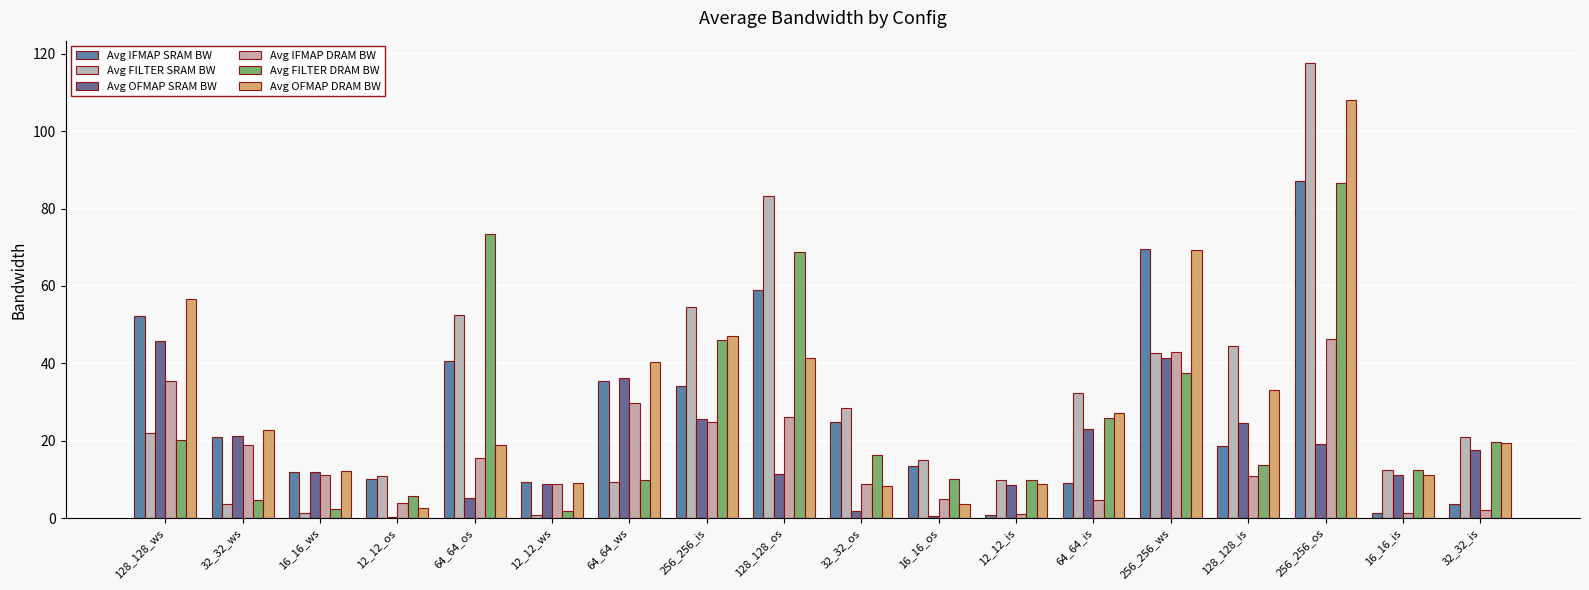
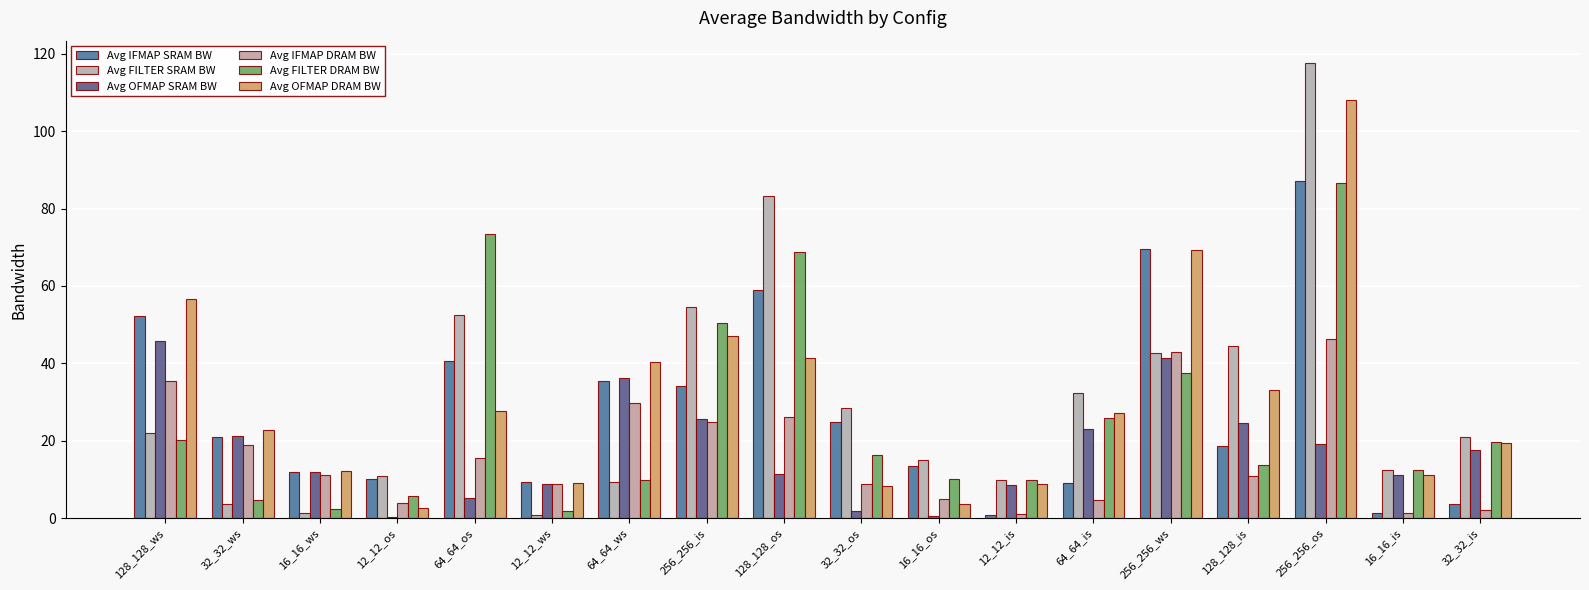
  {
    "Avg FILTER DRAM BW": {
      "128_128_ws": 20,
      "32_32_ws": 5,
      "16_16_ws": 2,
      "12_12_os": 6,
      "64_64_os": 73,
      "12_12_ws": 2,
      "64_64_ws": 10,
-     "256_256_is": 46,
+     "256_256_is": 50,
      "128_128_os": 69,
      "32_32_os": 16,
      "16_16_os": 10,
      "12_12_is": 10,
      "64_64_is": 26,
      "256_256_ws": 37,
      "128_128_is": 14,
      "256_256_os": 87,
      "16_16_is": 12,
      "32_32_is": 20
    },
    "Avg OFMAP DRAM BW": {
      "128_128_ws": 57,
      "32_32_ws": 23,
      "16_16_ws": 12,
      "12_12_os": 3,
-     "64_64_os": 19,
+     "64_64_os": 28,
      "12_12_ws": 9,
      "64_64_ws": 40,
      "256_256_is": 47,
      "128_128_os": 41,
      "32_32_os": 8,
      "16_16_os": 4,
      "12_12_is": 9,
      "64_64_is": 27,
      "256_256_ws": 69,
      "128_128_is": 33,
      "256_256_os": 108,
      "16_16_is": 11,
      "32_32_is": 19
    }
  }
